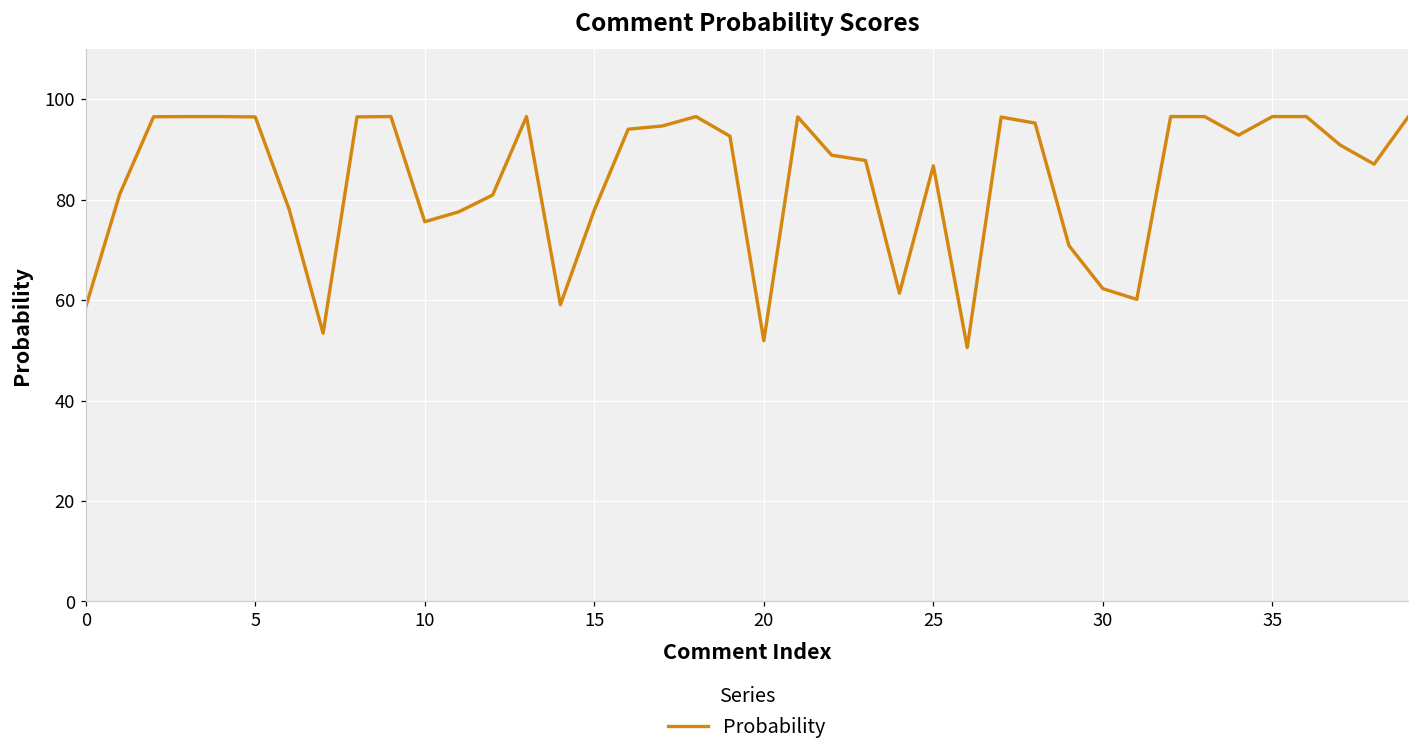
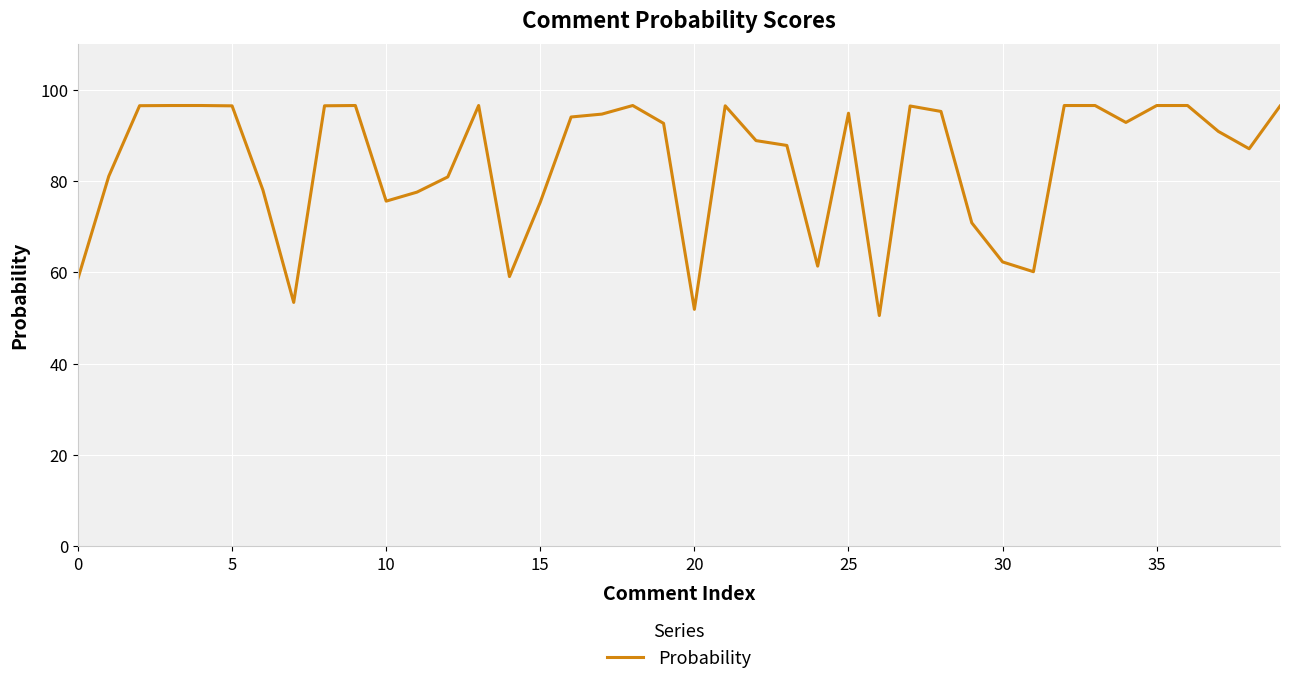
  {
    "0": 59,
    "5": 96,
    "10": 76,
-   "15": 78,
+   "15": 75,
    "20": 52,
-   "25": 87,
+   "25": 95,
    "30": 62,
    "35": 97
  }
